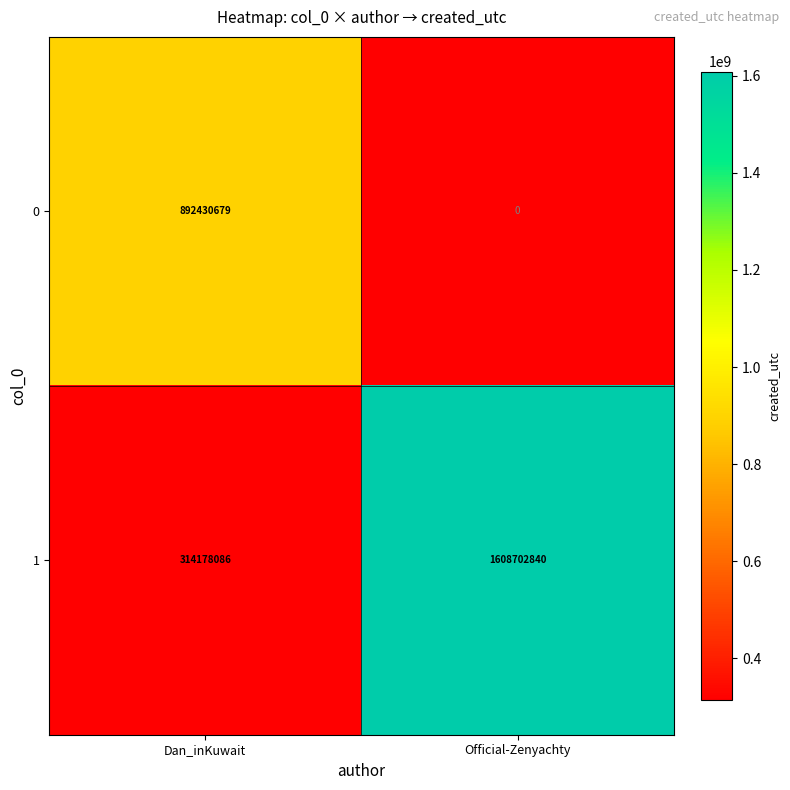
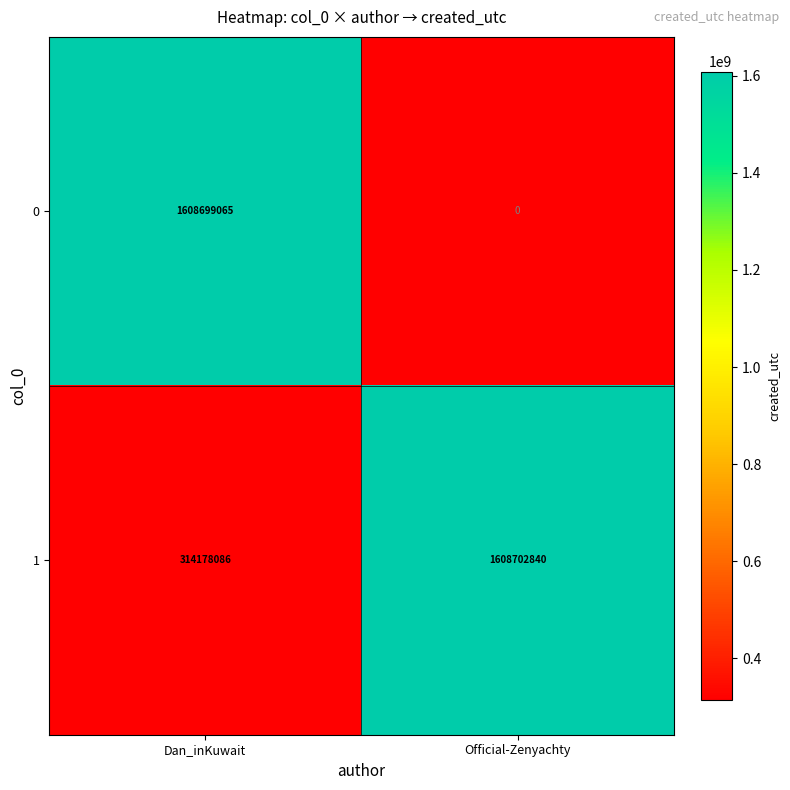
  {
    "0": {
-     "Dan_inKuwait": 892430679,
+     "Dan_inKuwait": 1608699065,
      "Official-Zenyachty": 0
    },
    "1": {
      "Dan_inKuwait": 314178086,
      "Official-Zenyachty": 1608702840
    }
  }
